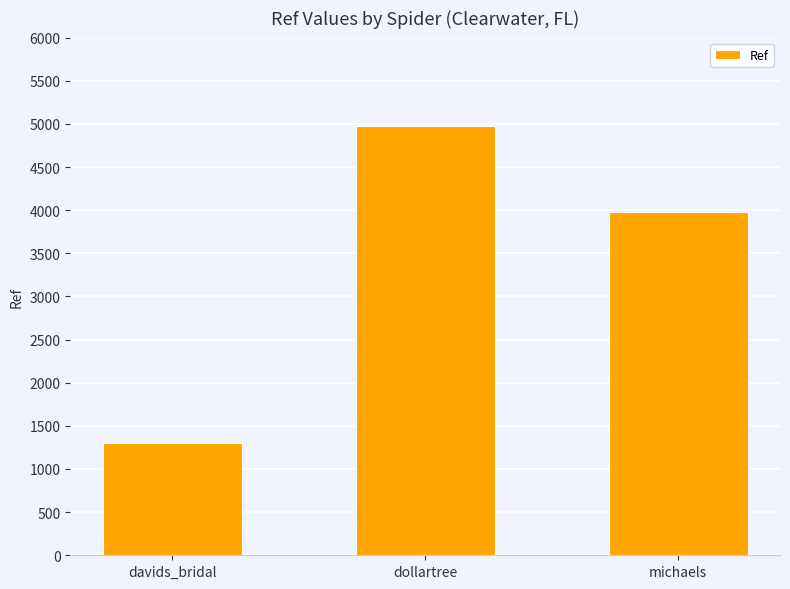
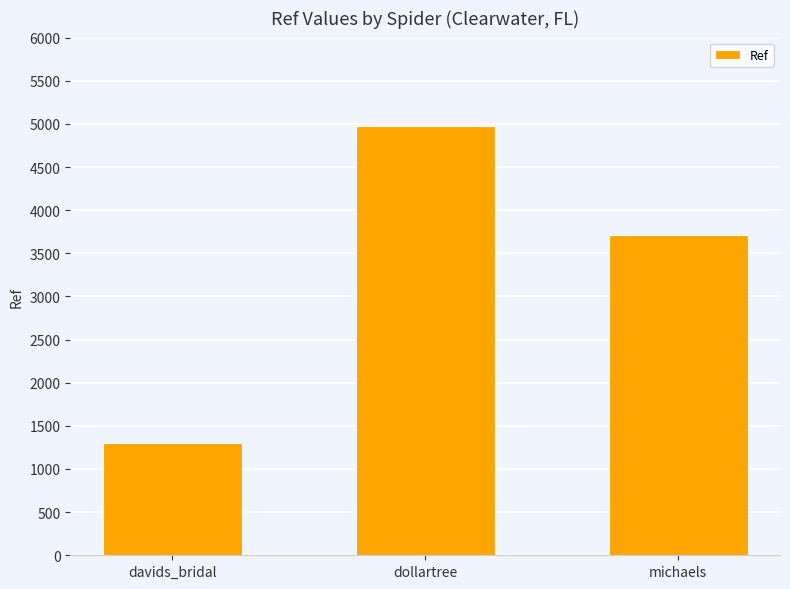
  {
    "davids_bridal": 1300,
    "dollartree": 5000,
-   "michaels": 4000
+   "michaels": 3700
  }
